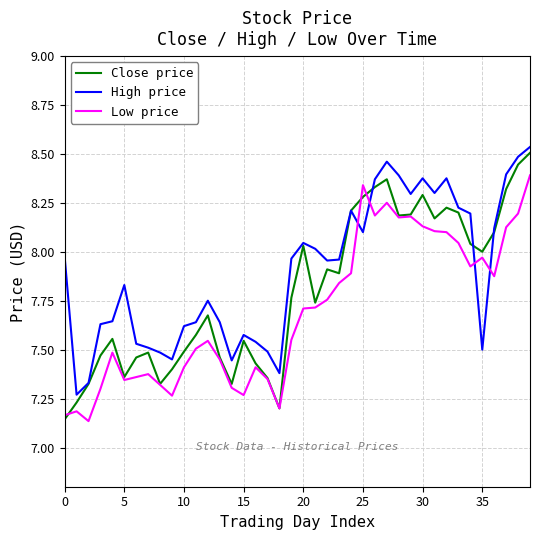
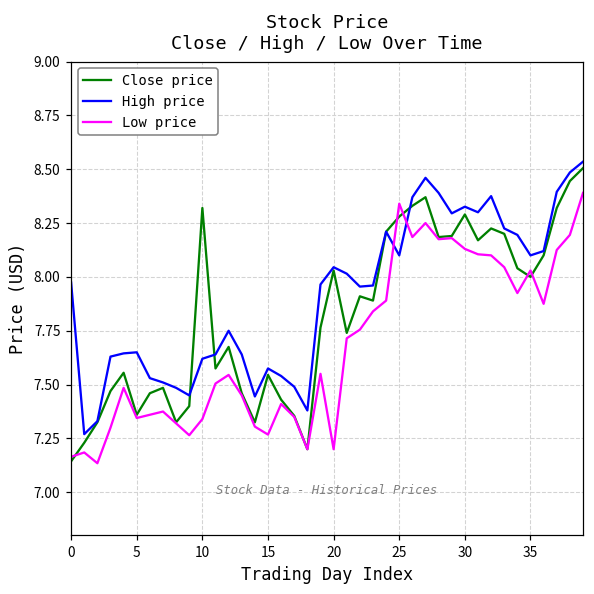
  {
    "Close price": {
      "0": 7.14,
      "5": 7.36,
-     "10": 7.49,
+     "10": 8.32,
      "15": 7.55,
      "20": 8.03,
      "25": 8.28,
      "30": 8.29,
      "35": 8.00
    },
    "High price": {
      "0": 7.97,
-     "5": 7.83,
+     "5": 7.65,
      "10": 7.62,
      "15": 7.58,
      "20": 8.05,
      "25": 8.10,
-     "30": 8.38,
-     "35": 7.5
+     "30": 8.33,
+     "35": 8.1
    },
    "Low price": {
      "0": 7.17,
      "5": 7.35,
-     "10": 7.41,
+     "10": 7.34,
      "15": 7.27,
-     "20": 7.71,
+     "20": 7.20,
      "25": 8.34,
      "30": 8.13,
-     "35": 7.97
+     "35": 8.03
    }
  }
